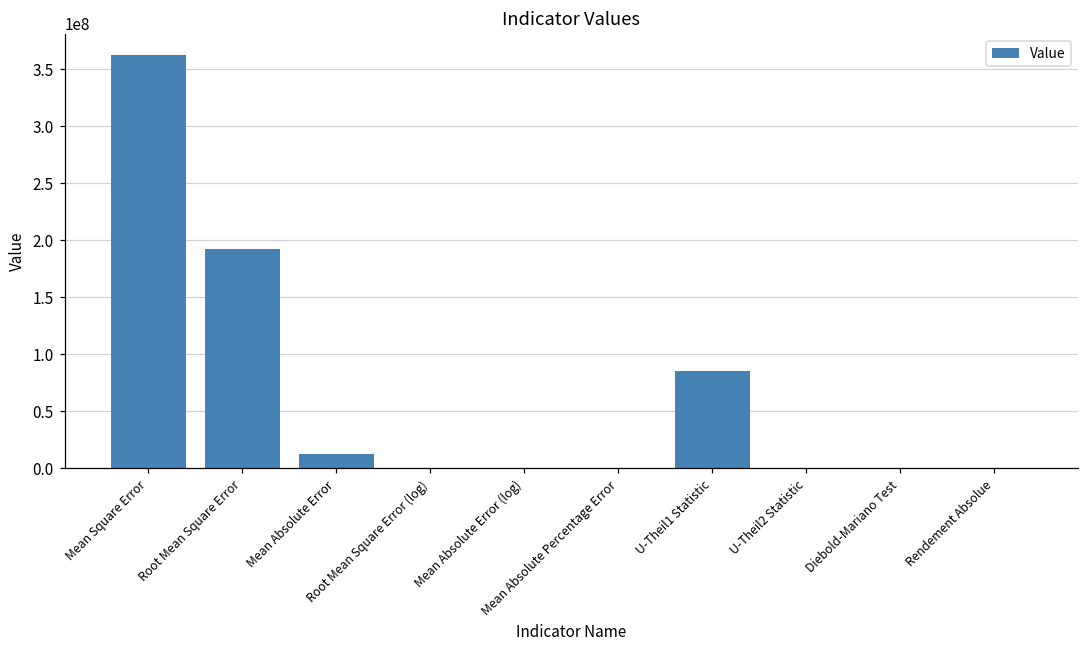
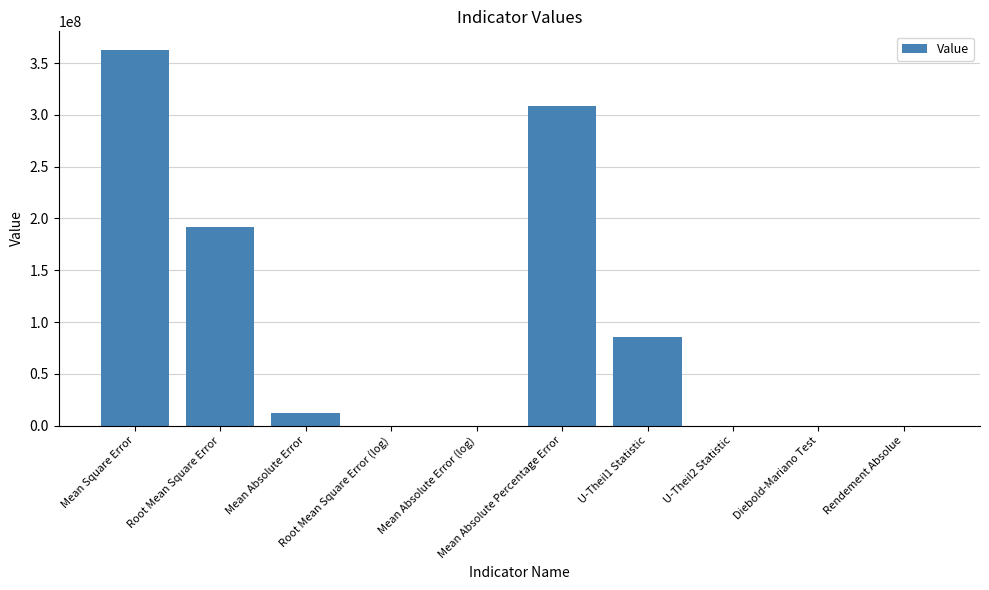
  {
    "Mean Square Error": 363000000,
    "Root Mean Square Error": 192000000,
    "Mean Absolute Error": 13000000,
-   "Mean Absolute Percentage Error": 0,
+   "Mean Absolute Percentage Error": 309000000,
    "U-Theil1 Statistic": 85000000
  }
